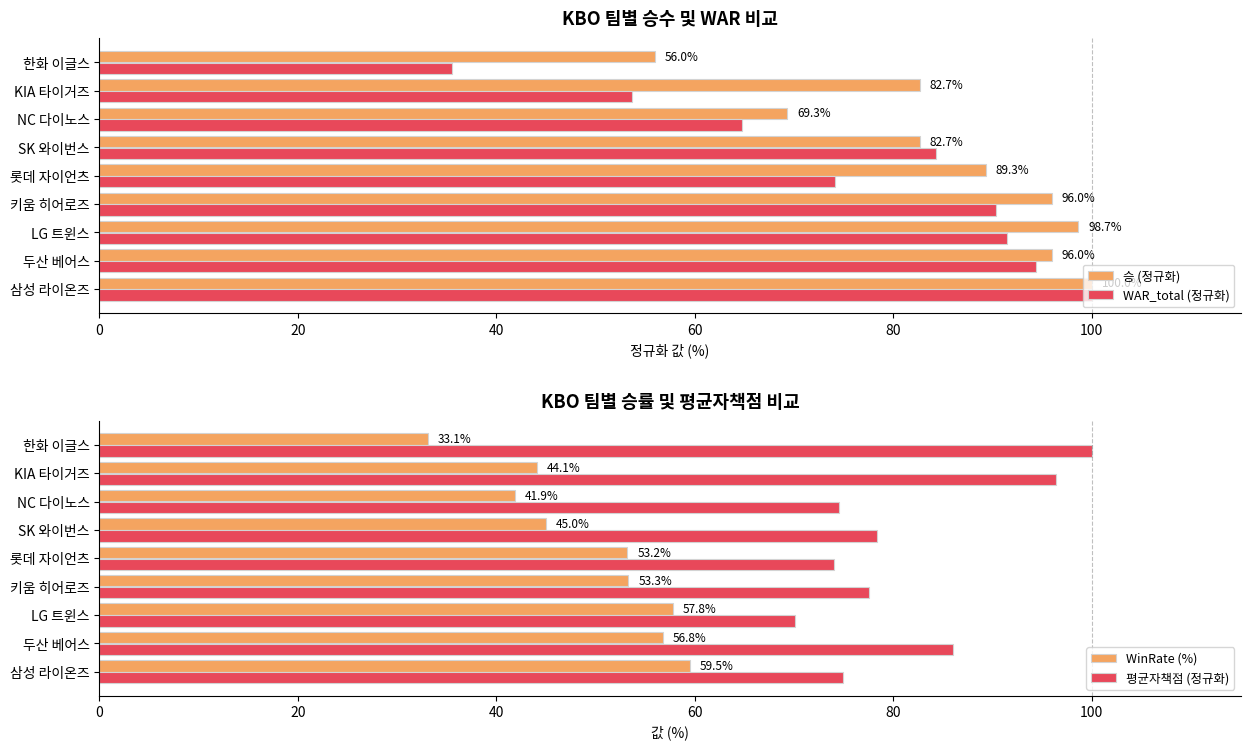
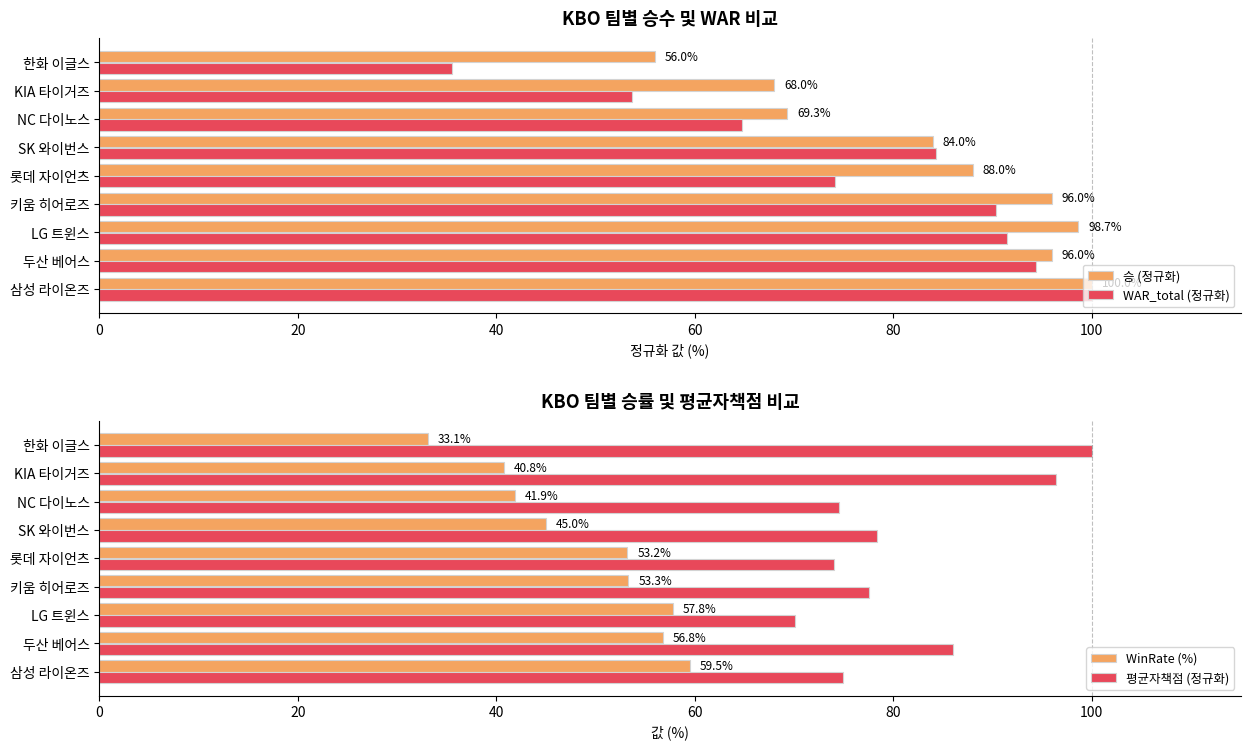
  {
    "KBO 팀별 승수 및 WAR 비교": {
      "승 (정규화)": {
        "한화 이글스": "56.0%",
-       "KIA 타이거즈": "82.7%",
+       "KIA 타이거즈": "68.0%",
        "NC 다이노스": "69.3%",
-       "SK 와이번스": "82.7%",
-       "롯데 자이언츠": "89.3%",
+       "SK 와이번스": "84.0%",
+       "롯데 자이언츠": "88.0%",
        "키움 히어로즈": "96.0%",
        "LG 트윈스": "98.7%",
        "두산 베어스": "96.0%"
      },
      "WAR_total (정규화)": {
        "한화 이글스": "36",
        "KIA 타이거즈": "54",
        "NC 다이노스": "65",
        "롯데 자이언츠": "74",
        "키움 히어로즈": "90",
        "LG 트윈스": "92",
        "두산 베어스": "94"
      }
    },
    "KBO 팀별 승률 및 평균자책점 비교": {
      "WinRate (%)": {
        "한화 이글스": "33.1%",
-       "KIA 타이거즈": "44.1%",
+       "KIA 타이거즈": "40.8%",
        "NC 다이노스": "41.9%",
        "SK 와이번스": "45.0%",
        "롯데 자이언츠": "53.2%",
        "키움 히어로즈": "53.3%",
        "LG 트윈스": "57.8%",
        "두산 베어스": "56.8%",
        "삼성 라이온즈": "59.5%"
      },
      "평균자책점 (정규화)": {
        "한화 이글스": "100",
        "KIA 타이거즈": "96",
        "NC 다이노스": "75",
        "SK 와이번스": "78",
        "롯데 자이언츠": "74",
        "키움 히어로즈": "78",
        "LG 트윈스": "70",
        "두산 베어스": "86",
        "삼성 라이온즈": "75"
      }
    }
  }
